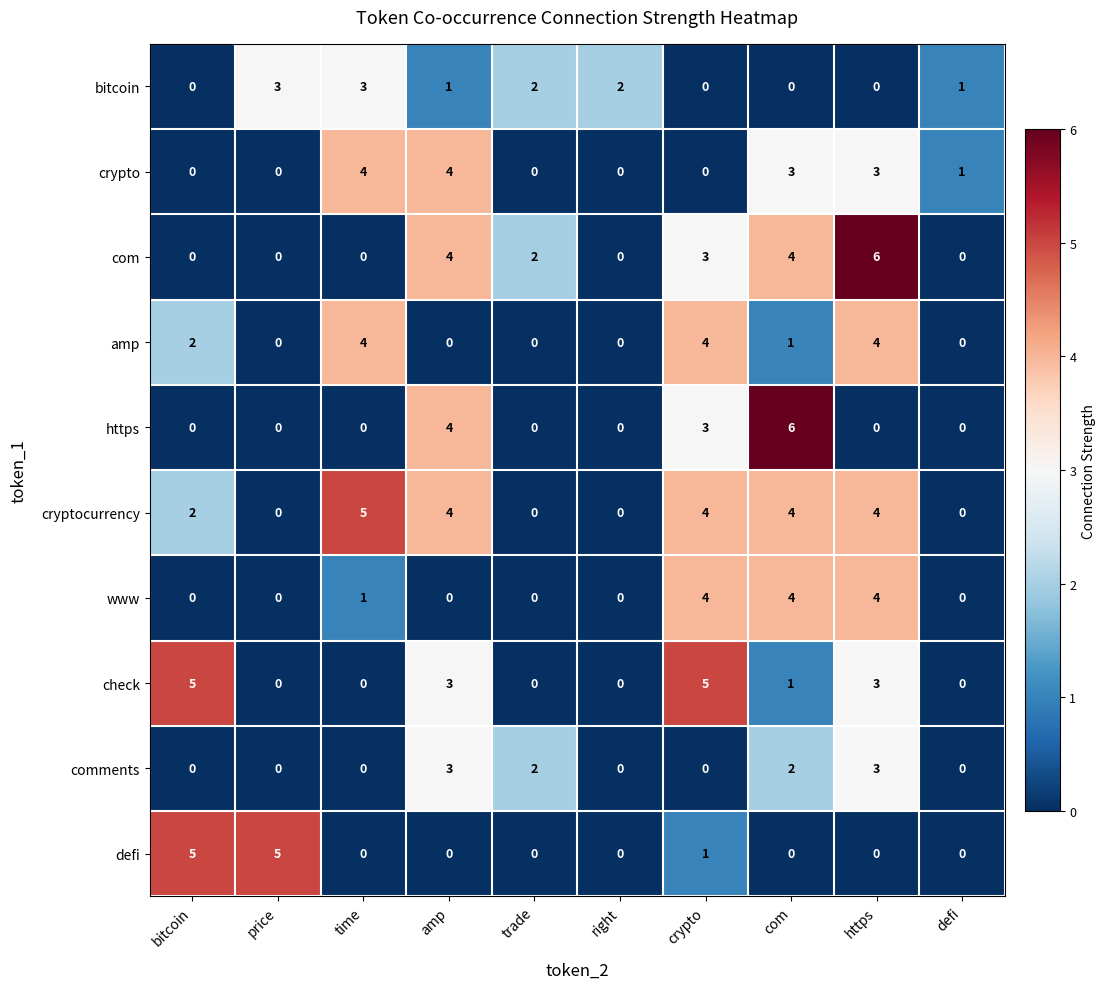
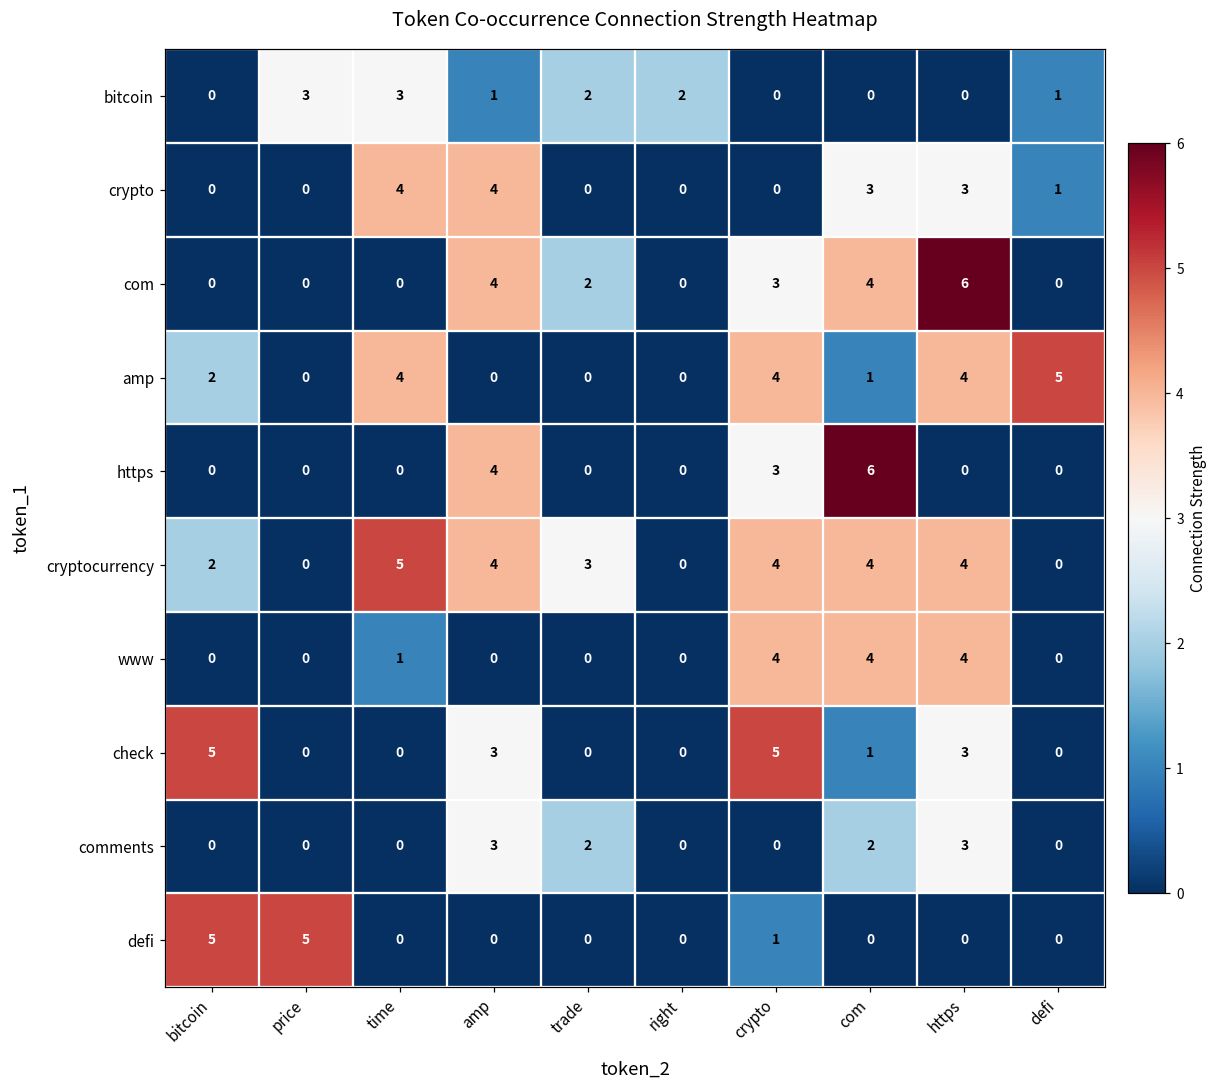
  {
    "bitcoin": {
      "bitcoin": 0,
      "price": 3,
      "time": 3,
      "amp": 1,
      "trade": 2,
      "right": 2,
      "crypto": 0,
      "com": 0,
      "https": 0,
      "defi": 1
    },
    "crypto": {
      "bitcoin": 0,
      "price": 0,
      "time": 4,
      "amp": 4,
      "trade": 0,
      "right": 0,
      "crypto": 0,
      "com": 3,
      "https": 3,
      "defi": 1
    },
    "com": {
      "bitcoin": 0,
      "price": 0,
      "time": 0,
      "amp": 4,
      "trade": 2,
      "right": 0,
      "crypto": 3,
      "com": 4,
      "https": 6,
      "defi": 0
    },
    "amp": {
      "bitcoin": 2,
      "price": 0,
      "time": 4,
      "amp": 0,
      "trade": 0,
      "right": 0,
      "crypto": 4,
      "com": 1,
      "https": 4,
-     "defi": 0
+     "defi": 5
    },
    "https": {
      "bitcoin": 0,
      "price": 0,
      "time": 0,
      "amp": 4,
      "trade": 0,
      "right": 0,
      "crypto": 3,
      "com": 6,
      "https": 0,
      "defi": 0
    },
    "cryptocurrency": {
      "bitcoin": 2,
      "price": 0,
      "time": 5,
      "amp": 4,
-     "trade": 0,
+     "trade": 3,
      "right": 0,
      "crypto": 4,
      "com": 4,
      "https": 4,
      "defi": 0
    },
    "www": {
      "bitcoin": 0,
      "price": 0,
      "time": 1,
      "amp": 0,
      "trade": 0,
      "right": 0,
      "crypto": 4,
      "com": 4,
      "https": 4,
      "defi": 0
    },
    "check": {
      "bitcoin": 5,
      "price": 0,
      "time": 0,
      "amp": 3,
      "trade": 0,
      "right": 0,
      "crypto": 5,
      "com": 1,
      "https": 3,
      "defi": 0
    },
    "comments": {
      "bitcoin": 0,
      "price": 0,
      "time": 0,
      "amp": 3,
      "trade": 2,
      "right": 0,
      "crypto": 0,
      "com": 2,
      "https": 3,
      "defi": 0
    },
    "defi": {
      "bitcoin": 5,
      "price": 5,
      "time": 0,
      "amp": 0,
      "trade": 0,
      "right": 0,
      "crypto": 1,
      "com": 0,
      "https": 0,
      "defi": 0
    }
  }
